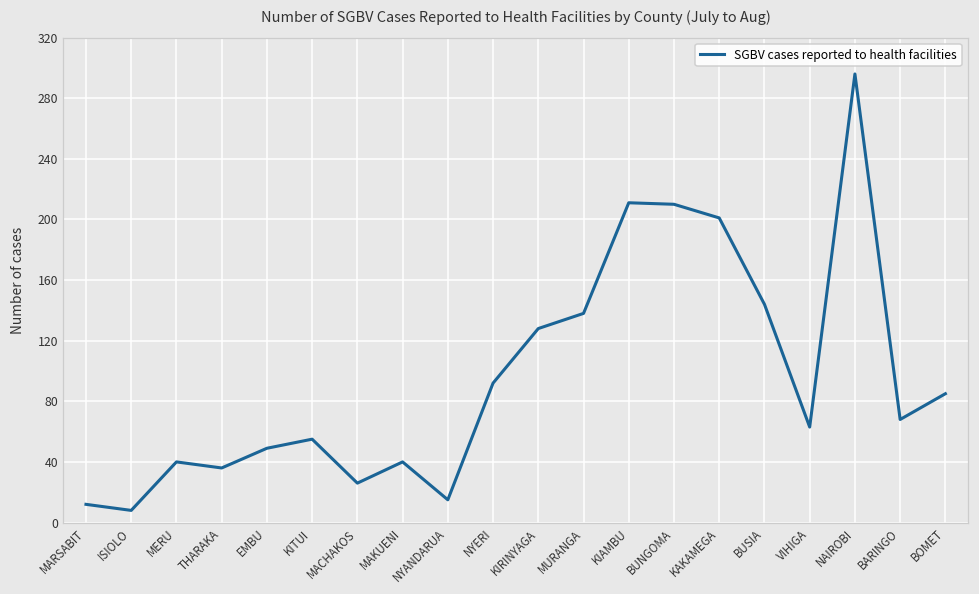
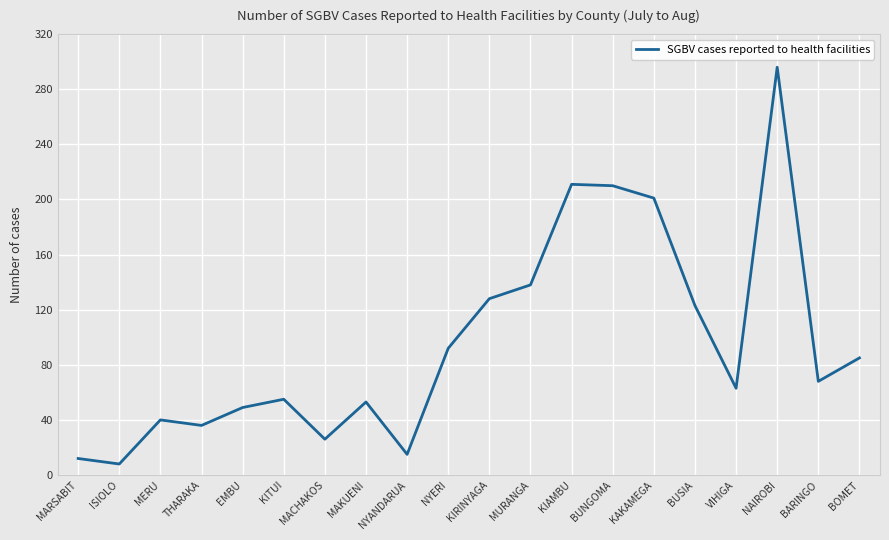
  {
    "MARSABIT": 12,
    "ISIOLO": 8,
    "MERU": 40,
    "THARAKA": 36,
    "EMBU": 49,
    "KITUI": 55,
    "MACHAKOS": 26,
-   "MAKUENI": 40,
+   "MAKUENI": 53,
    "NYANDARUA": 15,
    "NYERI": 92,
    "KIRINYAGA": 128,
    "MURANGA": 138,
    "KIAMBU": 211,
    "BUNGOMA": 210,
    "KAKAMEGA": 201,
-   "BUSIA": 144,
+   "BUSIA": 123,
    "VIHIGA": 63,
    "NAIROBI": 296,
    "BARINGO": 68,
    "BOMET": 85
  }
